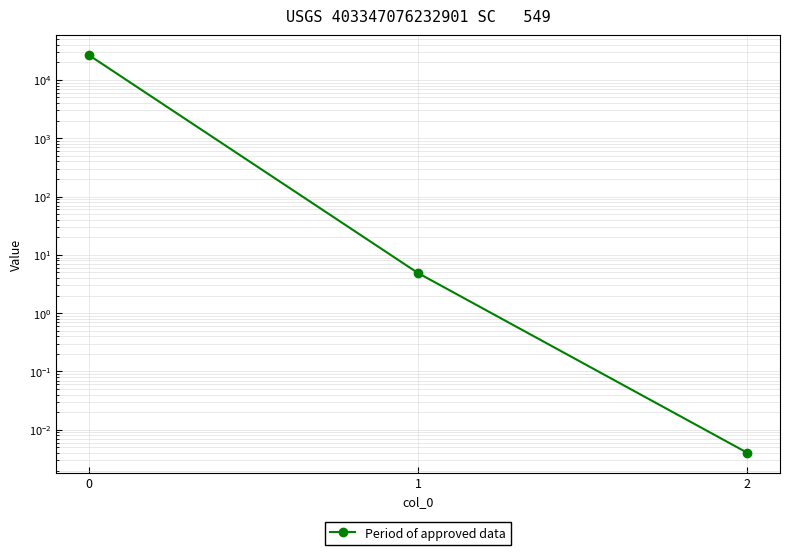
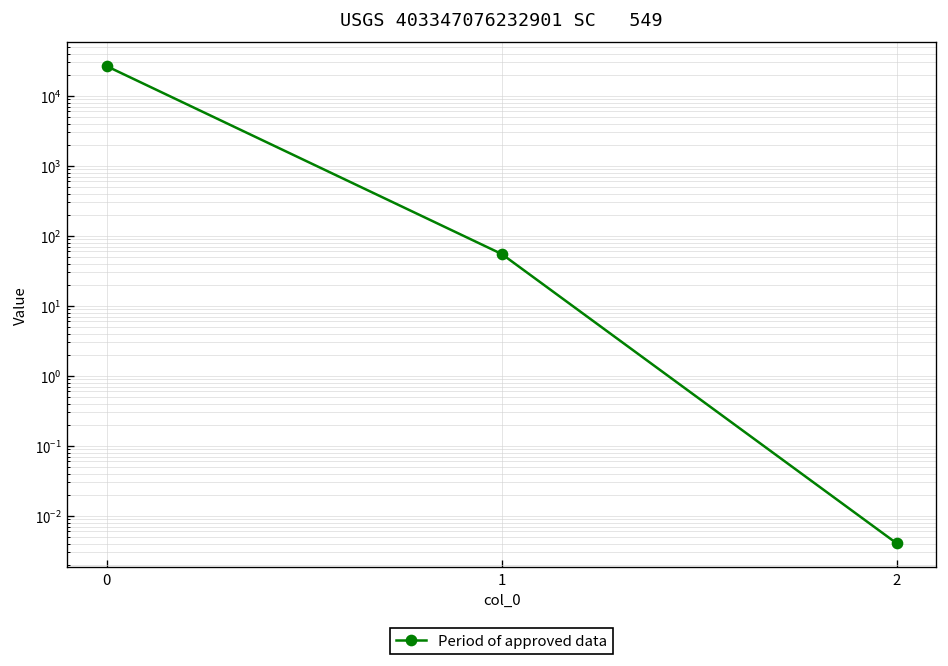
  {
    "0": 30000,
-   "1": 5,
+   "1": 60,
    "2": 0.004
  }
